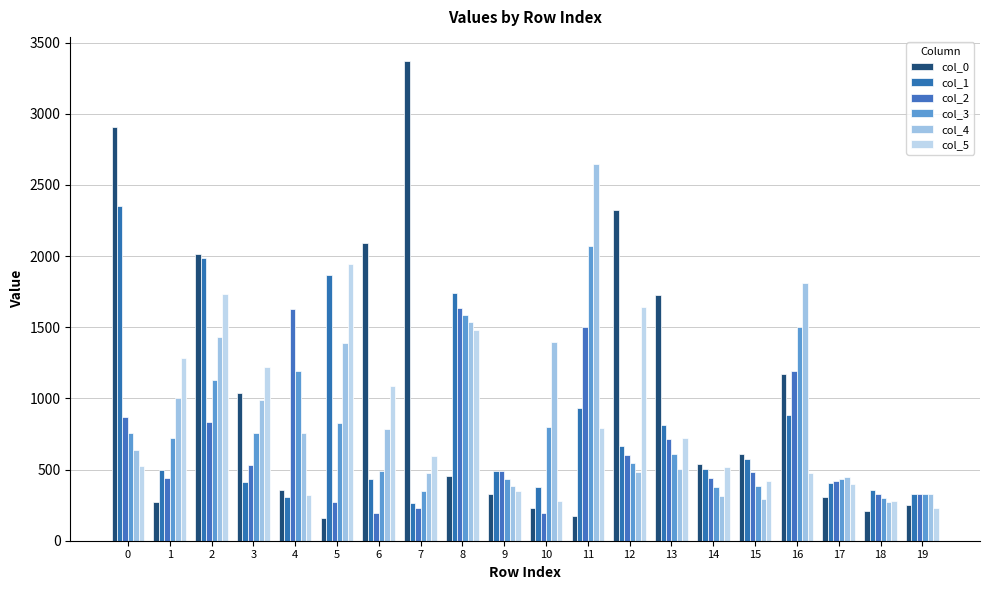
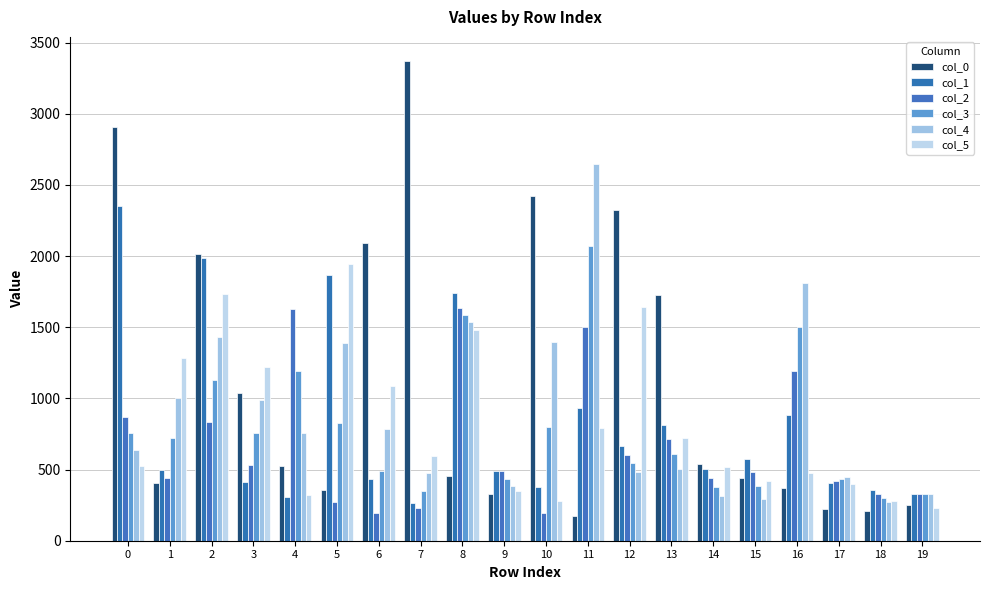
  {
    "col_0": {
      "0": 2900,
-     "1": 270,
+     "1": 400,
      "2": 2020,
      "3": 1040,
-     "4": 360,
-     "5": 160,
+     "4": 520,
+     "5": 360,
      "6": 2090,
      "7": 3370,
      "8": 460,
      "9": 330,
-     "10": 230,
+     "10": 2420,
      "11": 180,
      "12": 2320,
      "13": 1720,
      "14": 540,
-     "15": 610,
-     "16": 1170,
-     "17": 310,
+     "15": 440,
+     "16": 370,
+     "17": 220,
      "18": 210,
      "19": 250
    }
  }
